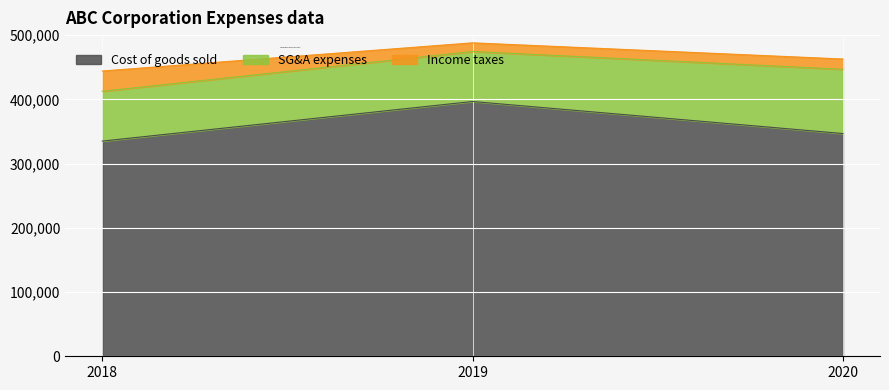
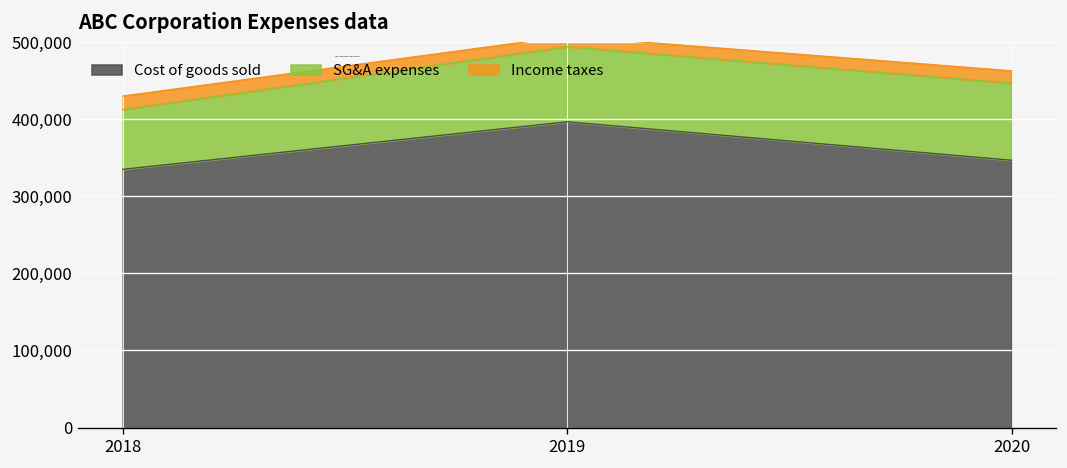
  {
    "Cost of goods sold": {
      "2018": "340,000",
      "2019": "400,000",
      "2020": "350,000"
    },
    "SG&A expenses": {
      "2018": "80,000",
-     "2019": "80,000",
+     "2019": "100,000",
      "2020": "100,000"
    },
    "Income taxes": {
-     "2018": "30,000",
+     "2018": "20,000",
      "2020": "20,000"
    }
  }
